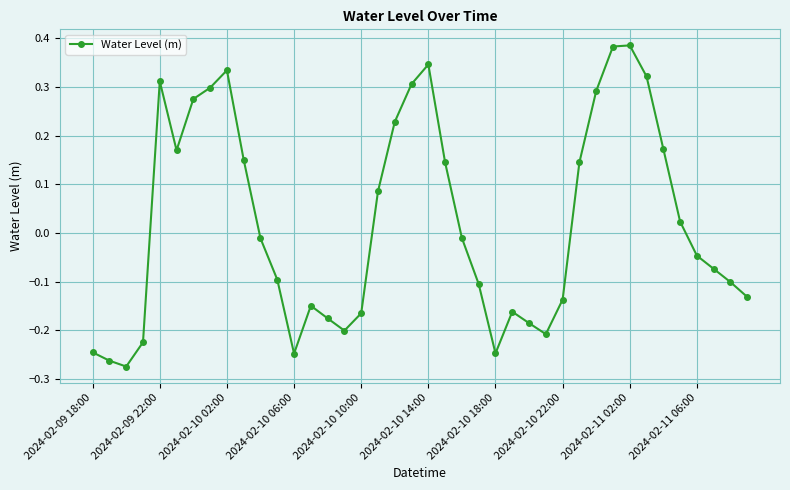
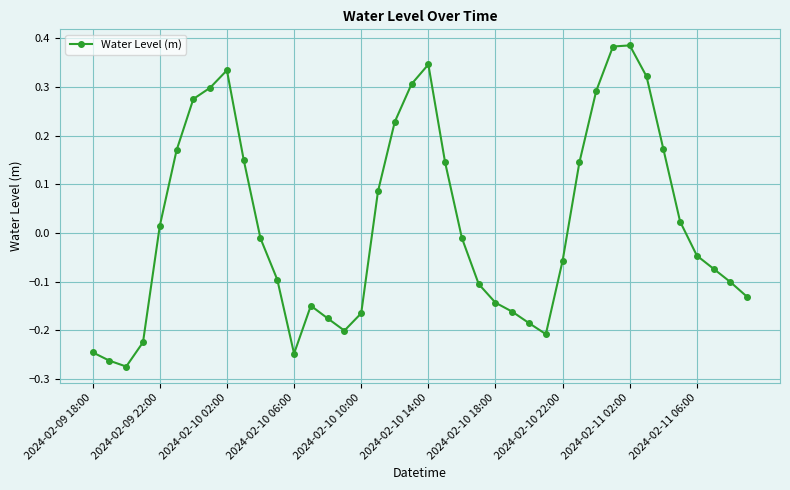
  {
    "2024-02-09 18:00": -0.25,
-   "2024-02-09 22:00": 0.31,
+   "2024-02-09 22:00": 0.01,
    "2024-02-10 02:00": 0.33,
    "2024-02-10 06:00": -0.25,
    "2024-02-10 10:00": -0.17,
    "2024-02-10 14:00": 0.35,
-   "2024-02-10 18:00": -0.25,
-   "2024-02-10 22:00": -0.14,
+   "2024-02-10 18:00": -0.14,
+   "2024-02-10 22:00": -0.06,
    "2024-02-11 02:00": 0.39,
    "2024-02-11 06:00": -0.05
  }
